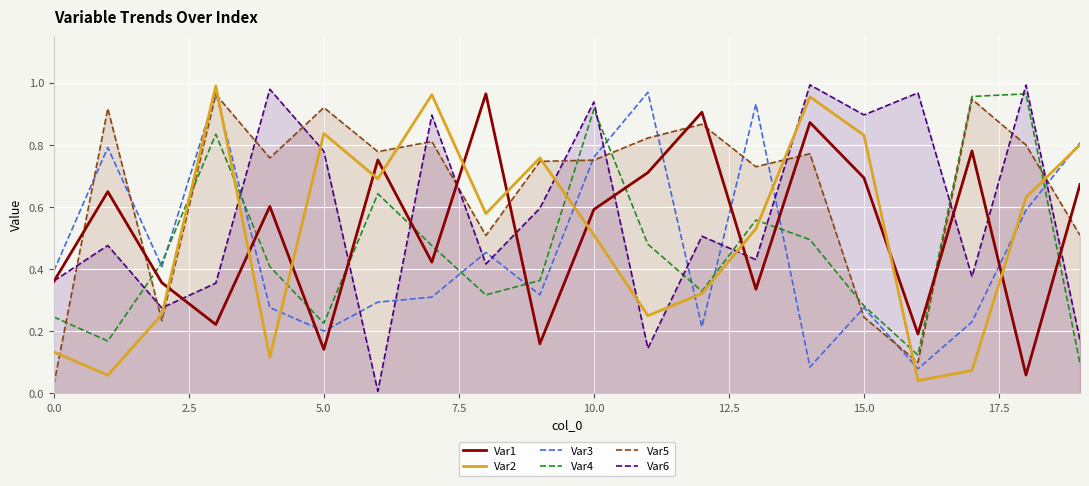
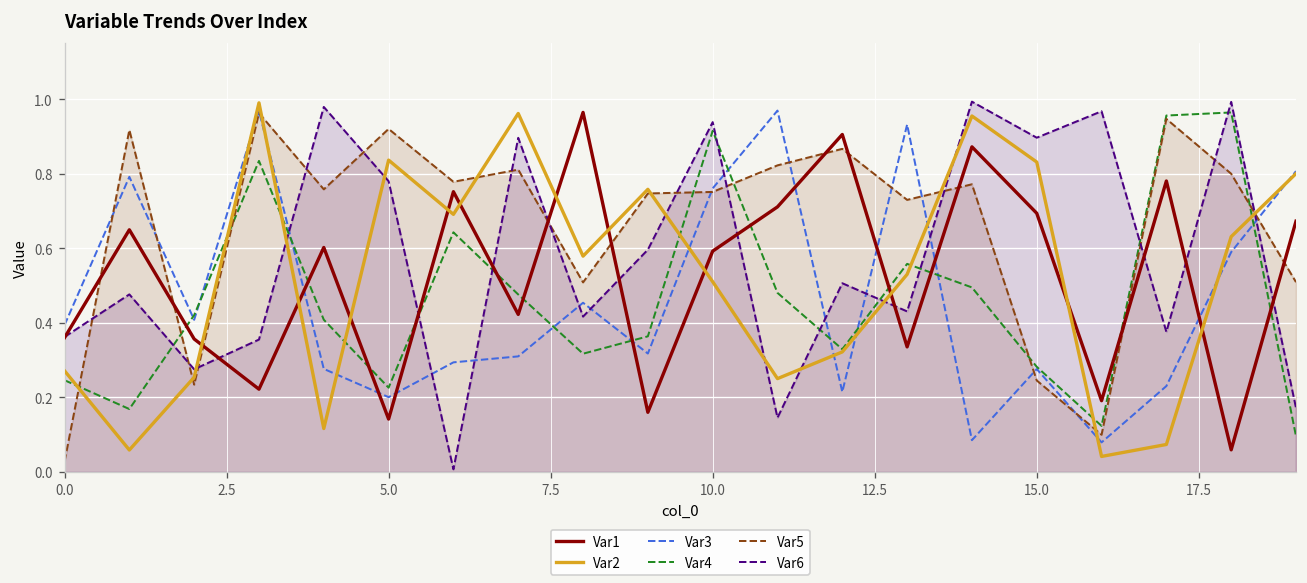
  {
    "Var1": {
      "5.0": 0.14,
      "10.0": 0.59,
      "15.0": 0.69
    },
    "Var2": {
-     "0.0": 0.13,
+     "0.0": 0.27,
      "5.0": 0.84,
      "10.0": 0.51,
      "15.0": 0.83
    },
    "Var3": {
      "0.0": 0.39,
      "5.0": 0.20,
      "10.0": 0.76
    },
    "Var4": {
      "0.0": 0.25,
      "5.0": 0.23,
      "10.0": 0.91
    },
    "Var5": {
      "0.0": 0.03,
      "5.0": 0.92,
      "10.0": 0.75,
      "15.0": 0.24
    },
    "Var6": {
      "5.0": 0.78,
      "10.0": 0.94,
      "15.0": 0.90
    }
  }
